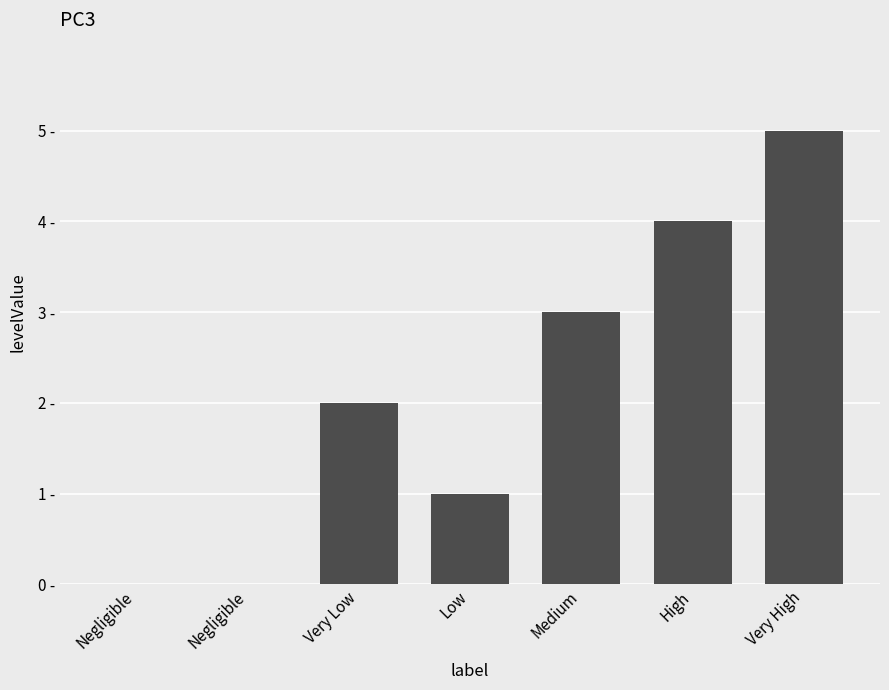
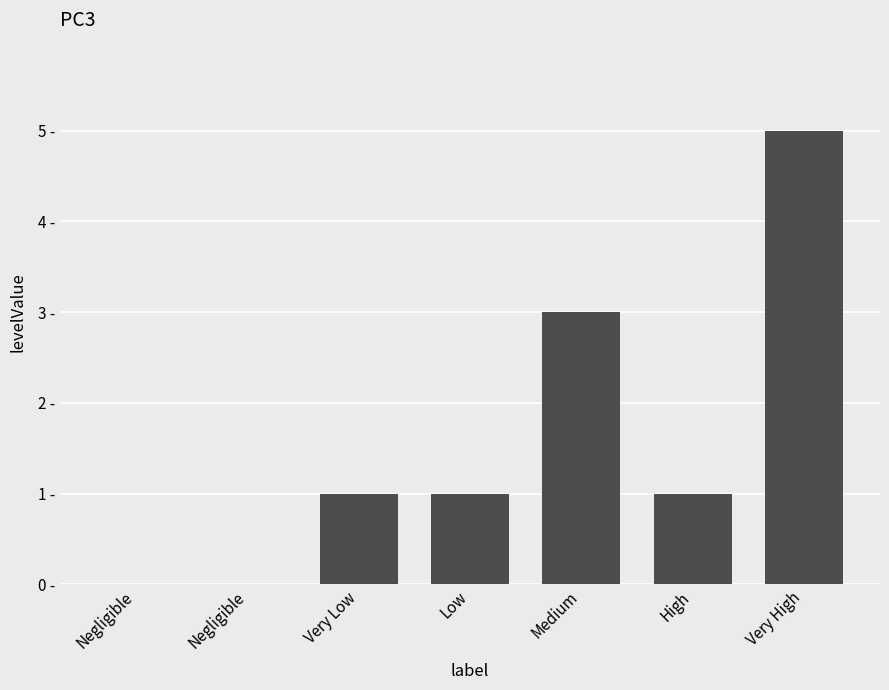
  {
-   "Very Low": "2 -",
+   "Very Low": "1 -",
    "Low": "1 -",
    "Medium": "3 -",
-   "High": "4 -",
+   "High": "1 -",
    "Very High": "5 -"
  }
